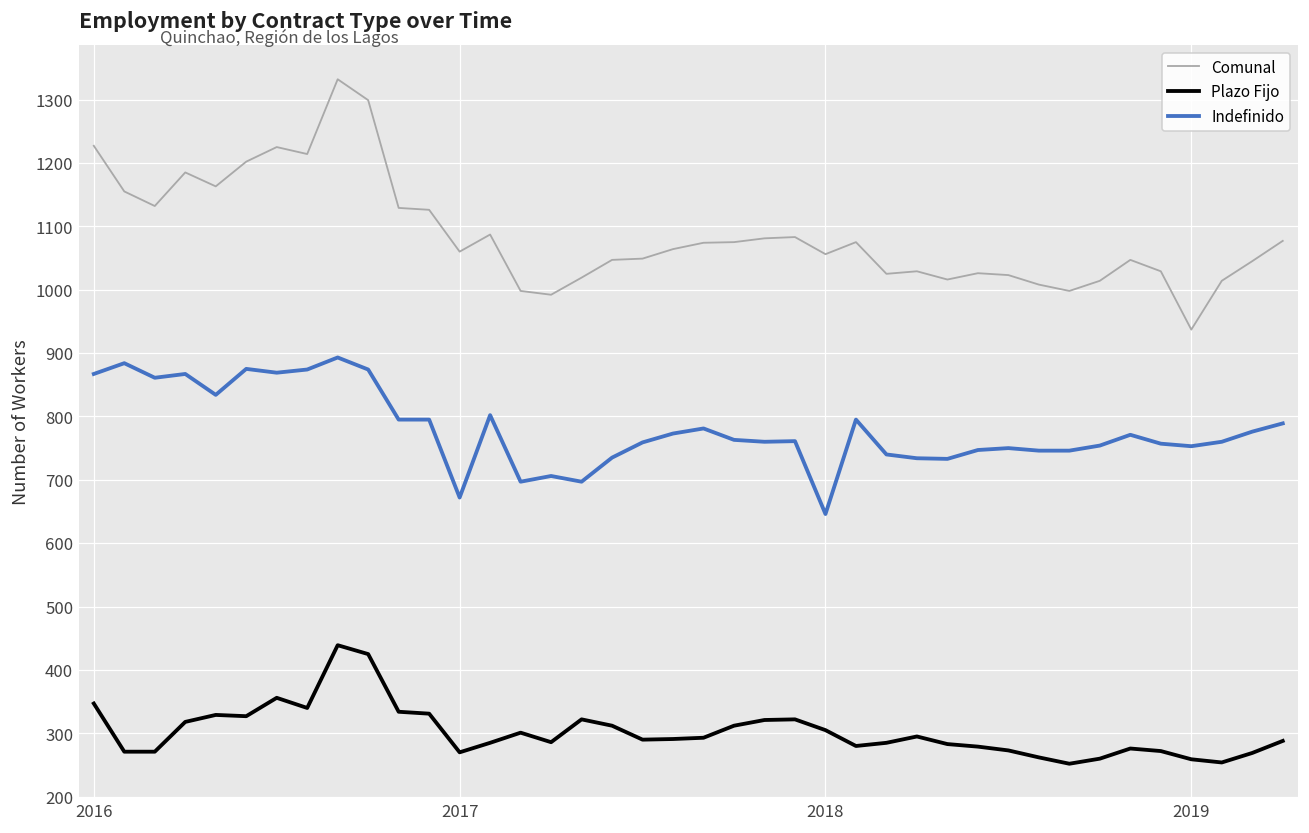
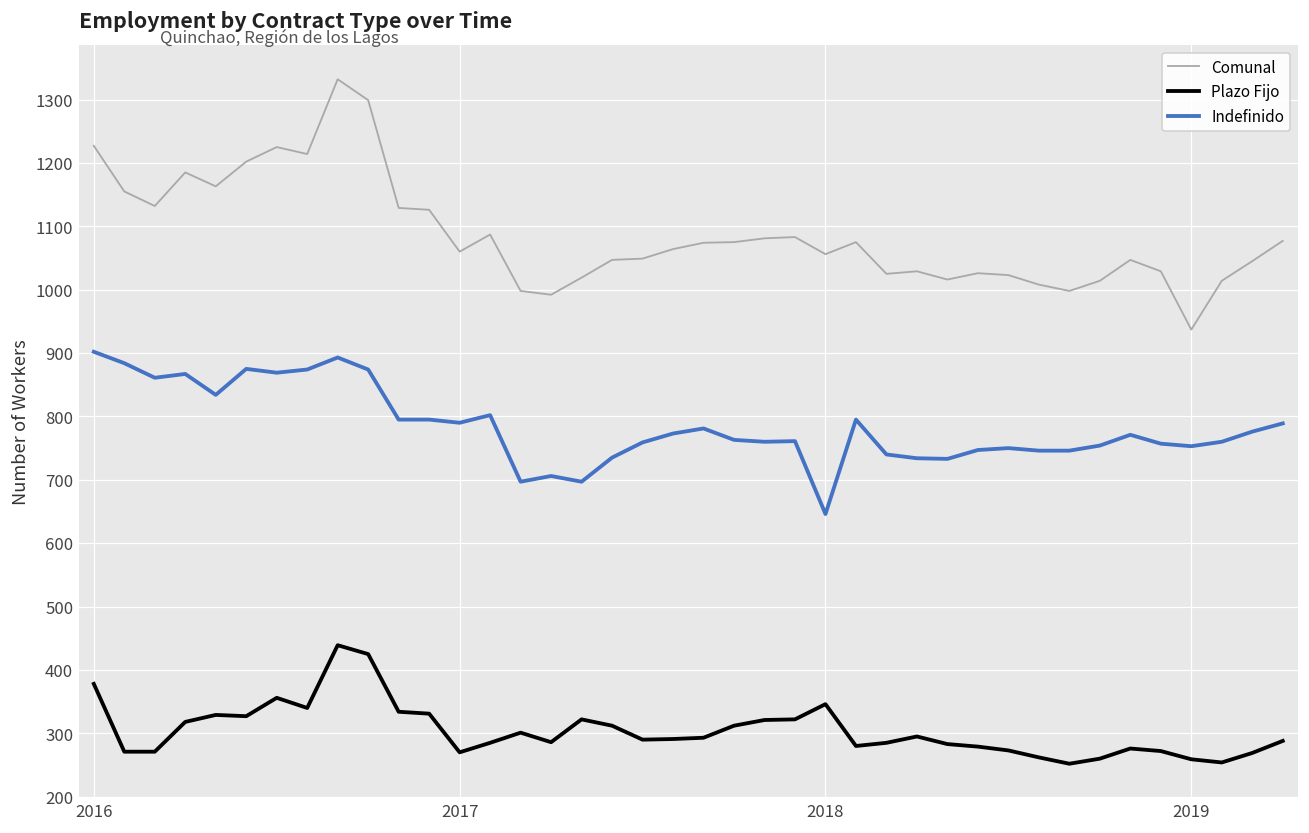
  {
    "Comunal": {
      "2016": 1230,
      "2017": 1060,
      "2018": 1060,
      "2019": 940
    },
    "Plazo Fijo": {
-     "2016": 350,
+     "2016": 380,
      "2017": 270,
-     "2018": 310,
+     "2018": 350,
      "2019": 260
    },
    "Indefinido": {
-     "2016": 870,
-     "2017": 670,
+     "2016": 900,
+     "2017": 790,
      "2018": 650,
      "2019": 750
    }
  }
